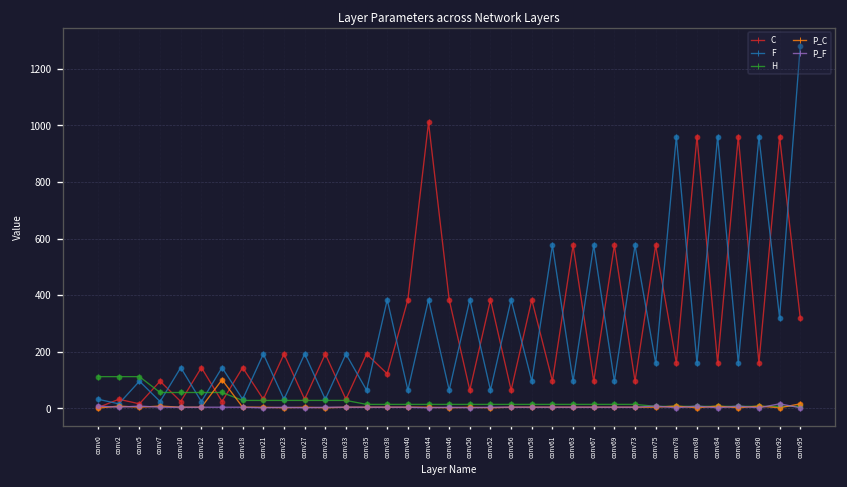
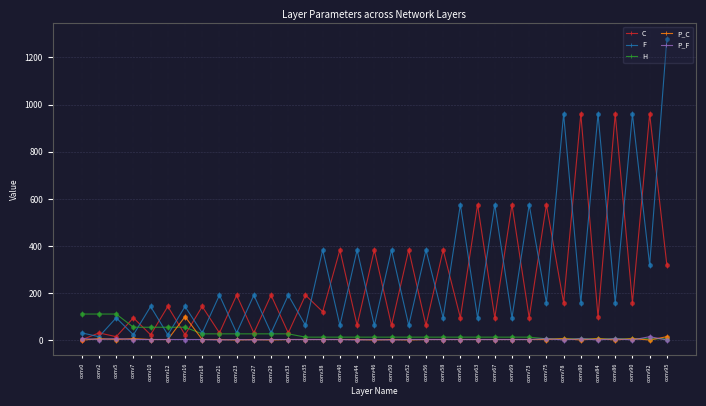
  {
    "C": {
      "conv2": 30,
      "conv7": 100,
      "conv10": 20,
      "conv12": 140,
      "conv16": 20,
      "conv18": 140,
      "conv23": 190,
      "conv29": 190,
      "conv35": 190,
      "conv38": 120,
      "conv40": 380,
-     "conv44": 1010,
+     "conv44": 60,
      "conv46": 380,
      "conv50": 60,
      "conv52": 380,
      "conv56": 60,
      "conv58": 380,
      "conv61": 100,
      "conv63": 580,
      "conv67": 100,
      "conv69": 580,
      "conv73": 100,
      "conv75": 580,
      "conv78": 160,
      "conv80": 960,
-     "conv84": 160,
+     "conv84": 100,
      "conv86": 960,
      "conv90": 160,
      "conv92": 960,
      "conv95": 320
    },
    "F": {
      "conv0": 30,
      "conv5": 100,
      "conv7": 20,
      "conv10": 140,
      "conv12": 20,
      "conv16": 140,
      "conv21": 190,
      "conv27": 190,
      "conv33": 190,
      "conv35": 60,
      "conv38": 380,
      "conv40": 60,
      "conv44": 380,
      "conv46": 60,
      "conv50": 380,
      "conv52": 60,
      "conv56": 380,
      "conv58": 100,
      "conv61": 580,
      "conv63": 100,
      "conv67": 580,
      "conv69": 100,
      "conv73": 580,
      "conv75": 160,
      "conv78": 960,
      "conv80": 160,
      "conv84": 960,
      "conv86": 160,
      "conv90": 960,
      "conv92": 320
    },
    "H": {
      "conv0": 110,
      "conv2": 110,
      "conv5": 110,
      "conv7": 60,
      "conv10": 60,
      "conv12": 60,
      "conv16": 60
    },
    "P_C": {
      "conv16": 100
    },
    "P_F": {
      "conv16": 0
    }
  }
